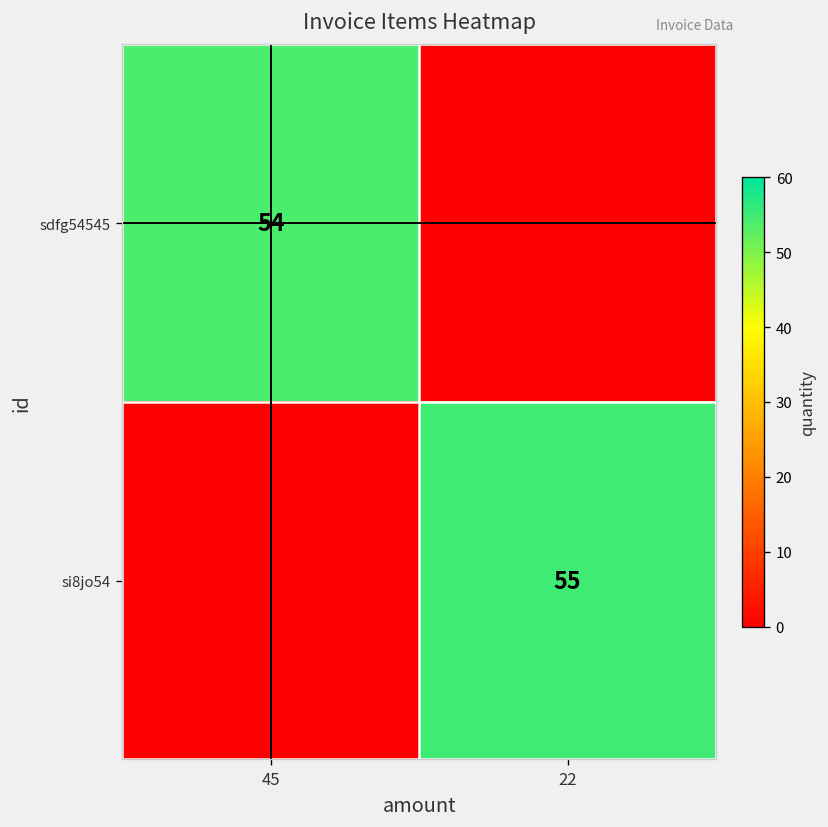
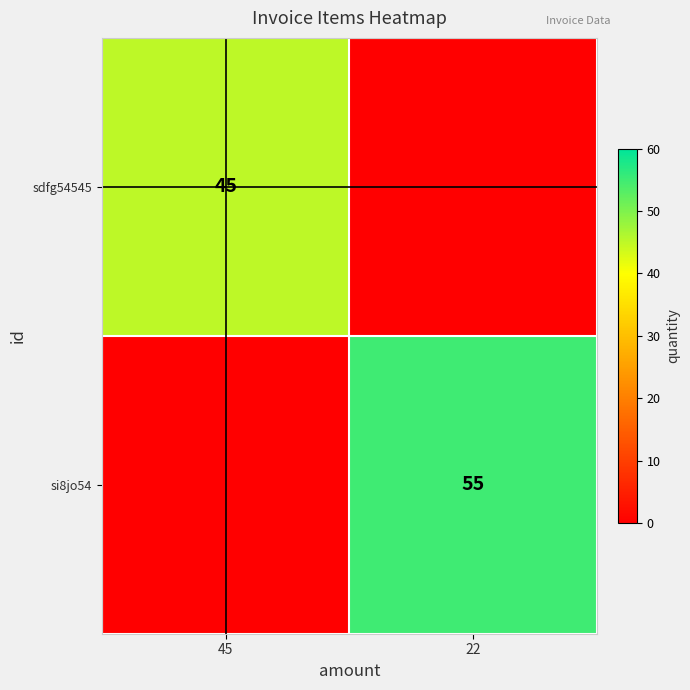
  {
    "sdfg54545": {
-     "45": 54
+     "45": 45
    },
    "si8jo54": {
      "22": 55
    }
  }
